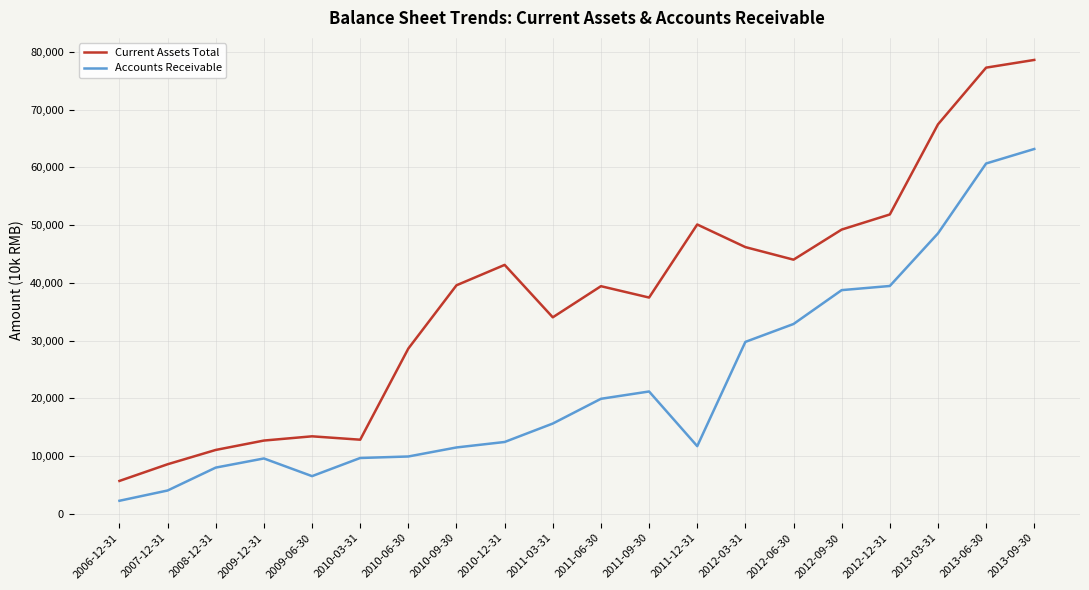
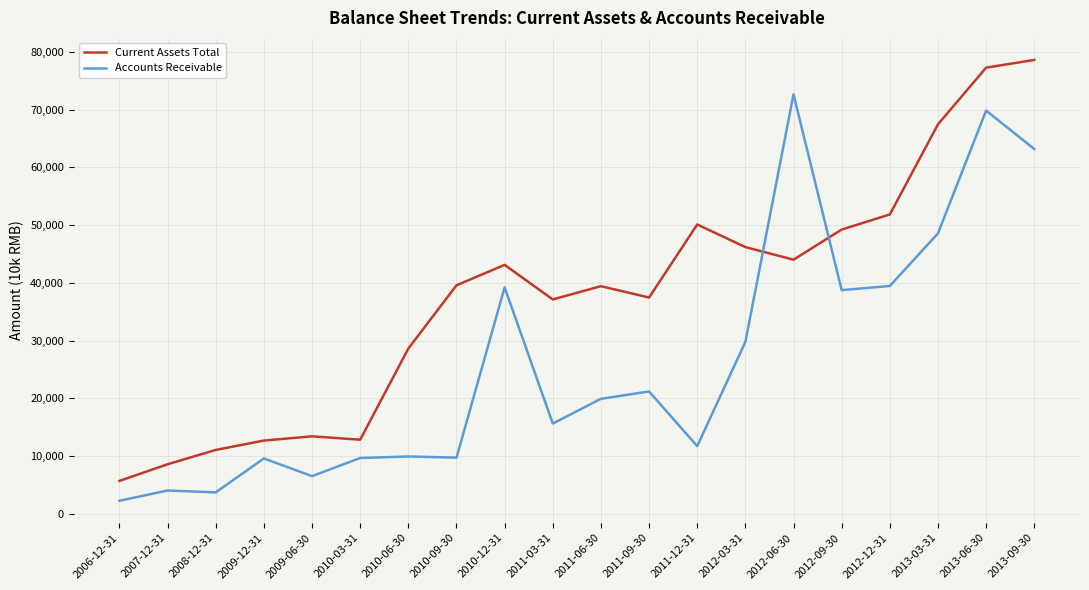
  {
    "Current Assets Total": {
      "2006-12-31": "6,000",
      "2007-12-31": "9,000",
      "2008-12-31": "11,000",
      "2009-12-31": "13,000",
      "2009-06-30": "13,000",
      "2010-03-31": "13,000",
      "2010-06-30": "29,000",
      "2010-09-30": "40,000",
      "2010-12-31": "43,000",
-     "2011-03-31": "34,000",
+     "2011-03-31": "37,000",
      "2011-06-30": "39,000",
      "2011-09-30": "37,000",
      "2011-12-31": "50,000",
      "2012-03-31": "46,000",
      "2012-06-30": "44,000",
      "2012-09-30": "49,000",
      "2012-12-31": "52,000",
      "2013-03-31": "67,000",
      "2013-06-30": "77,000",
      "2013-09-30": "79,000"
    },
    "Accounts Receivable": {
      "2006-12-31": "2,000",
      "2007-12-31": "4,000",
-     "2008-12-31": "8,000",
+     "2008-12-31": "4,000",
      "2009-12-31": "10,000",
      "2009-06-30": "6,000",
      "2010-03-31": "10,000",
      "2010-06-30": "10,000",
-     "2010-09-30": "11,000",
-     "2010-12-31": "12,000",
+     "2010-09-30": "10,000",
+     "2010-12-31": "39,000",
      "2011-03-31": "16,000",
      "2011-06-30": "20,000",
      "2011-09-30": "21,000",
      "2011-12-31": "12,000",
      "2012-03-31": "30,000",
-     "2012-06-30": "33,000",
+     "2012-06-30": "73,000",
      "2012-09-30": "39,000",
      "2012-12-31": "39,000",
      "2013-03-31": "49,000",
-     "2013-06-30": "61,000",
+     "2013-06-30": "70,000",
      "2013-09-30": "63,000"
    }
  }
